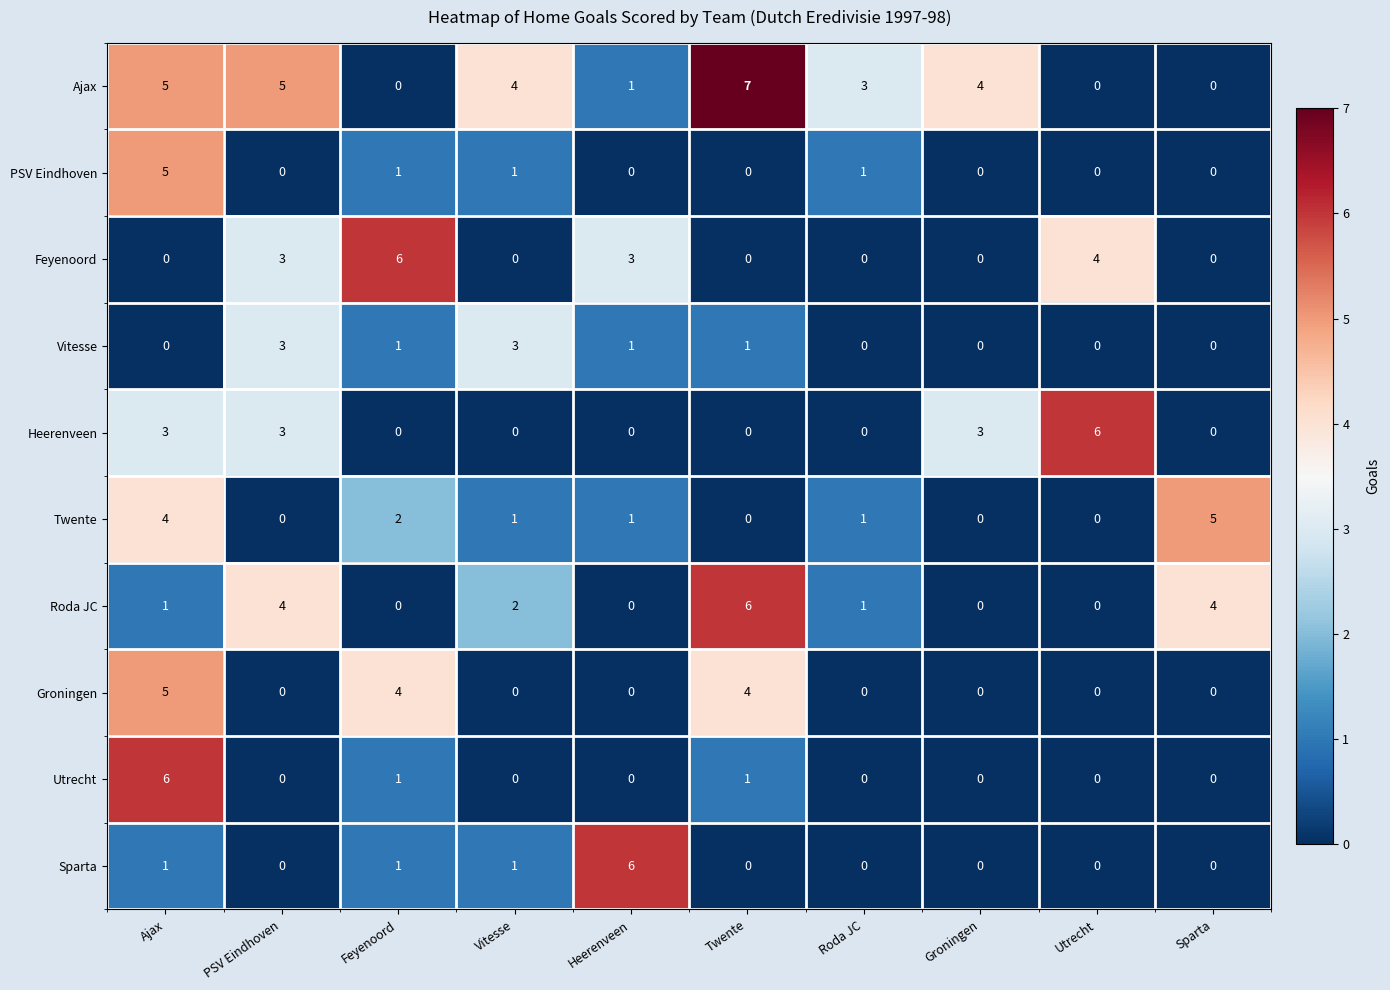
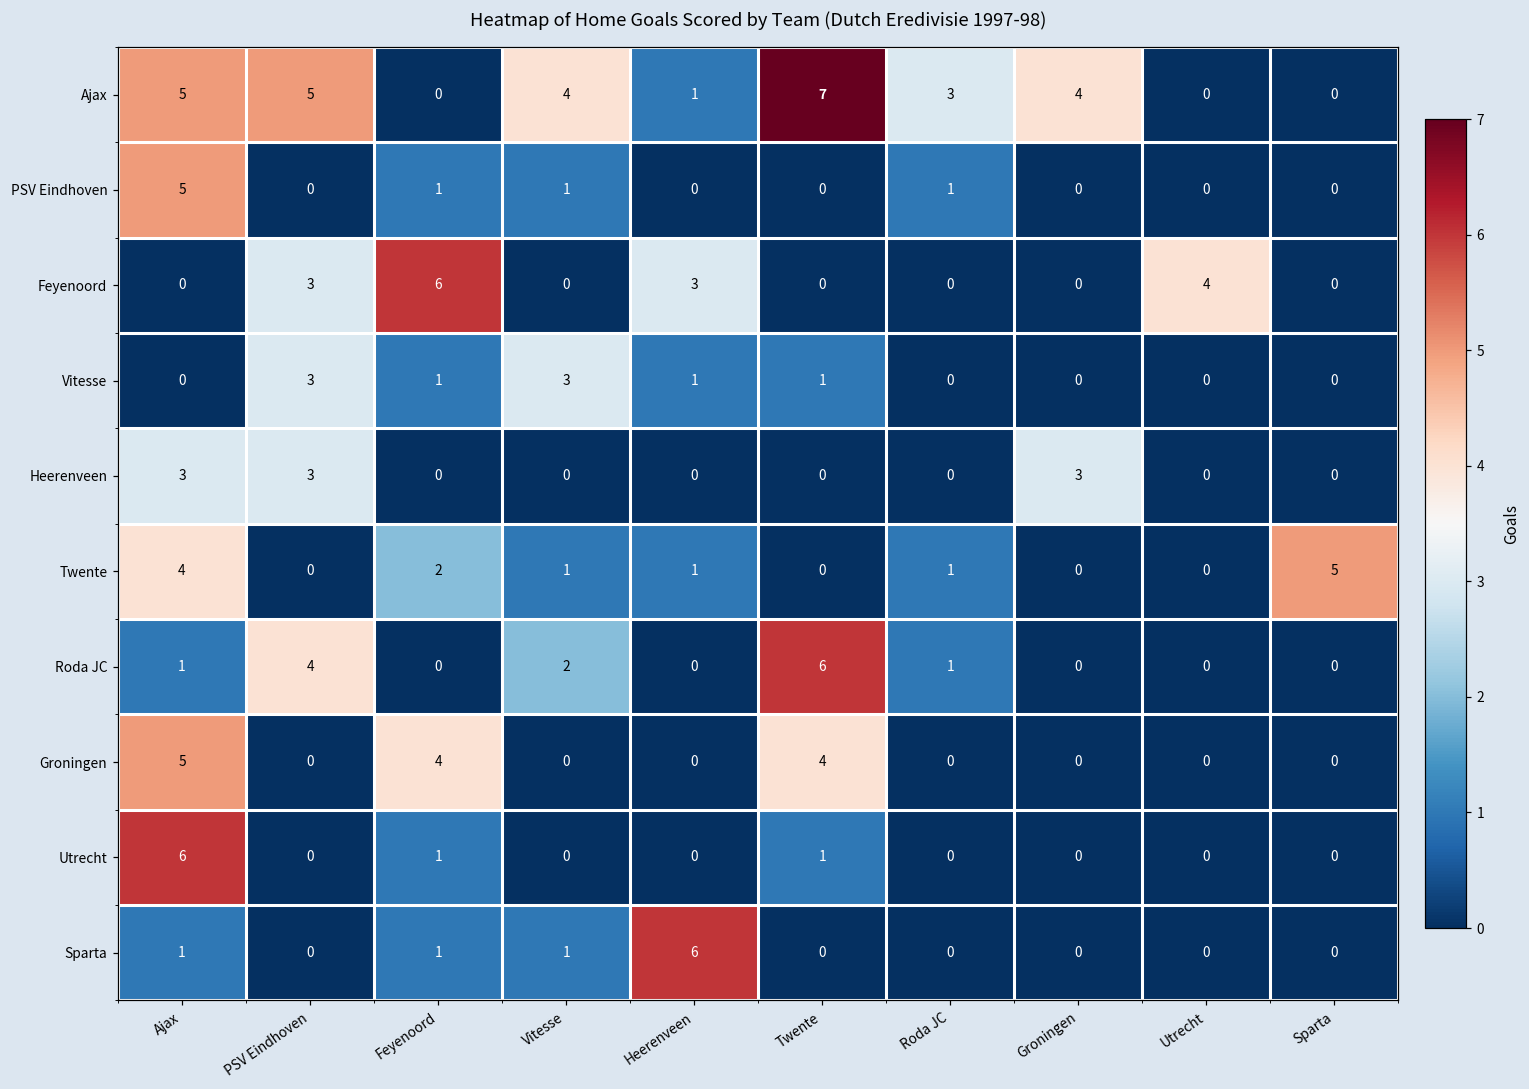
  {
    "Ajax": {
      "Ajax": 5,
      "PSV Eindhoven": 5,
      "Feyenoord": 0,
      "Vitesse": 4,
      "Heerenveen": 1,
      "Twente": 7,
      "Roda JC": 3,
      "Groningen": 4,
      "Utrecht": 0,
      "Sparta": 0
    },
    "PSV Eindhoven": {
      "Ajax": 5,
      "PSV Eindhoven": 0,
      "Feyenoord": 1,
      "Vitesse": 1,
      "Heerenveen": 0,
      "Twente": 0,
      "Roda JC": 1,
      "Groningen": 0,
      "Utrecht": 0,
      "Sparta": 0
    },
    "Feyenoord": {
      "Ajax": 0,
      "PSV Eindhoven": 3,
      "Feyenoord": 6,
      "Vitesse": 0,
      "Heerenveen": 3,
      "Twente": 0,
      "Roda JC": 0,
      "Groningen": 0,
      "Utrecht": 4,
      "Sparta": 0
    },
    "Vitesse": {
      "Ajax": 0,
      "PSV Eindhoven": 3,
      "Feyenoord": 1,
      "Vitesse": 3,
      "Heerenveen": 1,
      "Twente": 1,
      "Roda JC": 0,
      "Groningen": 0,
      "Utrecht": 0,
      "Sparta": 0
    },
    "Heerenveen": {
      "Ajax": 3,
      "PSV Eindhoven": 3,
      "Feyenoord": 0,
      "Vitesse": 0,
      "Heerenveen": 0,
      "Twente": 0,
      "Roda JC": 0,
      "Groningen": 3,
-     "Utrecht": 6,
+     "Utrecht": 0,
      "Sparta": 0
    },
    "Twente": {
      "Ajax": 4,
      "PSV Eindhoven": 0,
      "Feyenoord": 2,
      "Vitesse": 1,
      "Heerenveen": 1,
      "Twente": 0,
      "Roda JC": 1,
      "Groningen": 0,
      "Utrecht": 0,
      "Sparta": 5
    },
    "Roda JC": {
      "Ajax": 1,
      "PSV Eindhoven": 4,
      "Feyenoord": 0,
      "Vitesse": 2,
      "Heerenveen": 0,
      "Twente": 6,
      "Roda JC": 1,
      "Groningen": 0,
      "Utrecht": 0,
-     "Sparta": 4
+     "Sparta": 0
    },
    "Groningen": {
      "Ajax": 5,
      "PSV Eindhoven": 0,
      "Feyenoord": 4,
      "Vitesse": 0,
      "Heerenveen": 0,
      "Twente": 4,
      "Roda JC": 0,
      "Groningen": 0,
      "Utrecht": 0,
      "Sparta": 0
    },
    "Utrecht": {
      "Ajax": 6,
      "PSV Eindhoven": 0,
      "Feyenoord": 1,
      "Vitesse": 0,
      "Heerenveen": 0,
      "Twente": 1,
      "Roda JC": 0,
      "Groningen": 0,
      "Utrecht": 0,
      "Sparta": 0
    },
    "Sparta": {
      "Ajax": 1,
      "PSV Eindhoven": 0,
      "Feyenoord": 1,
      "Vitesse": 1,
      "Heerenveen": 6,
      "Twente": 0,
      "Roda JC": 0,
      "Groningen": 0,
      "Utrecht": 0,
      "Sparta": 0
    }
  }
